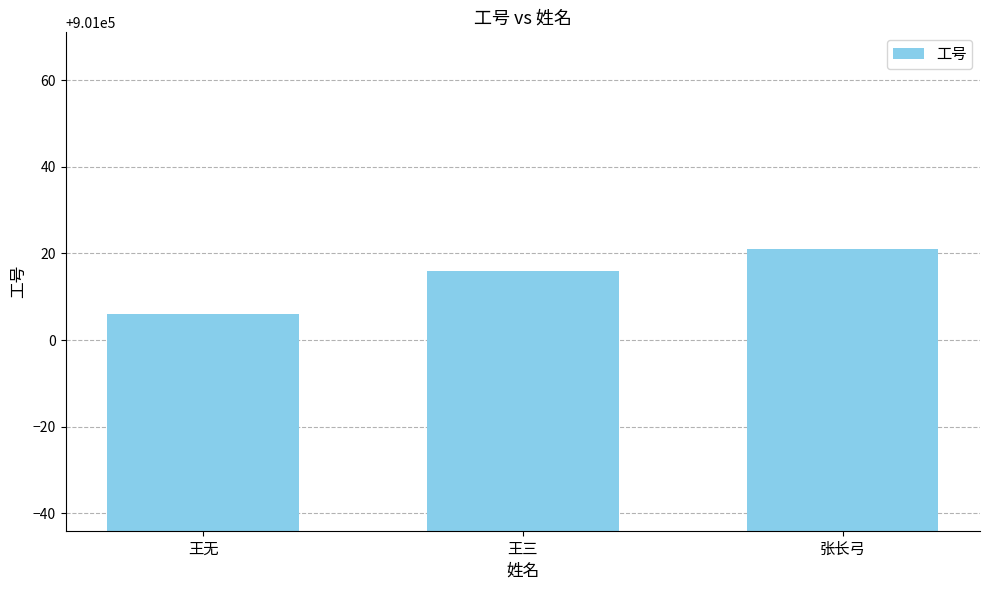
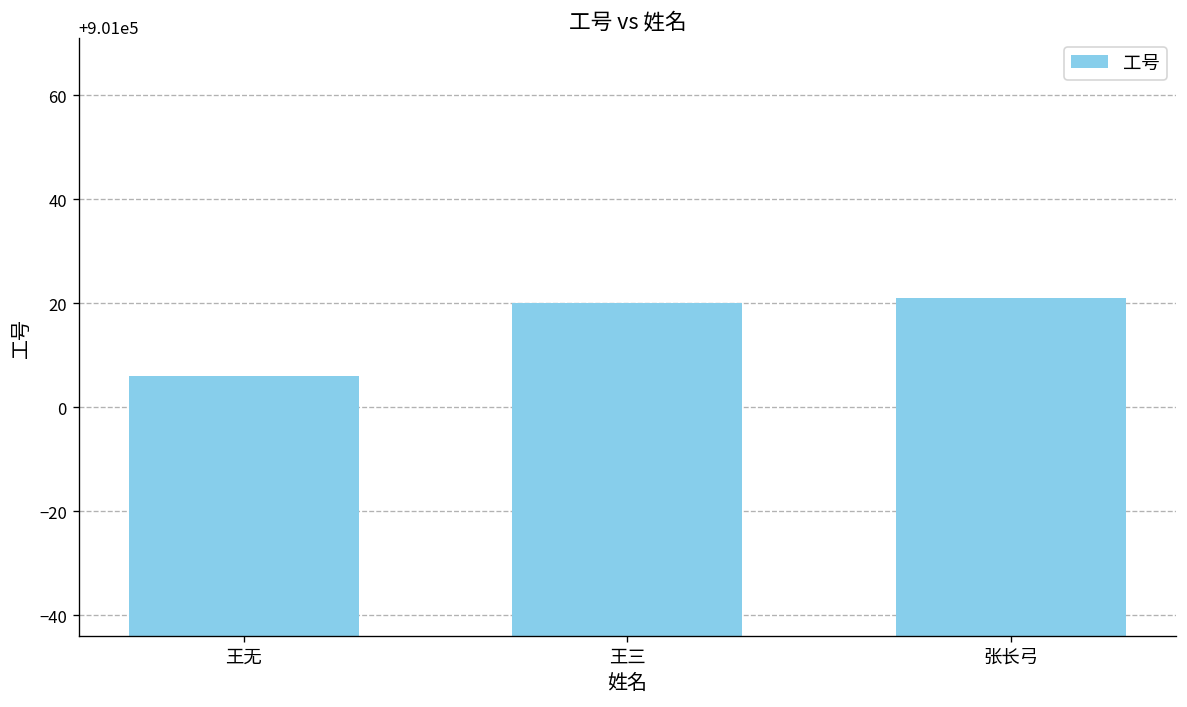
  {
    "王无": 901006,
-   "王三": 901016,
+   "王三": 901020,
    "张长弓": 901021
  }
